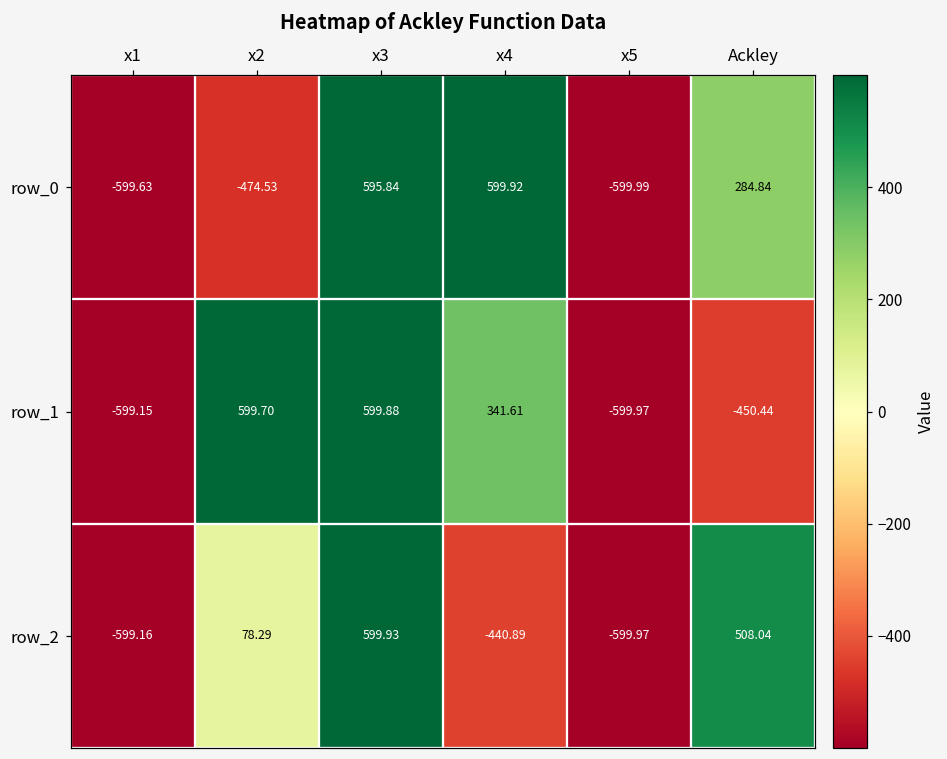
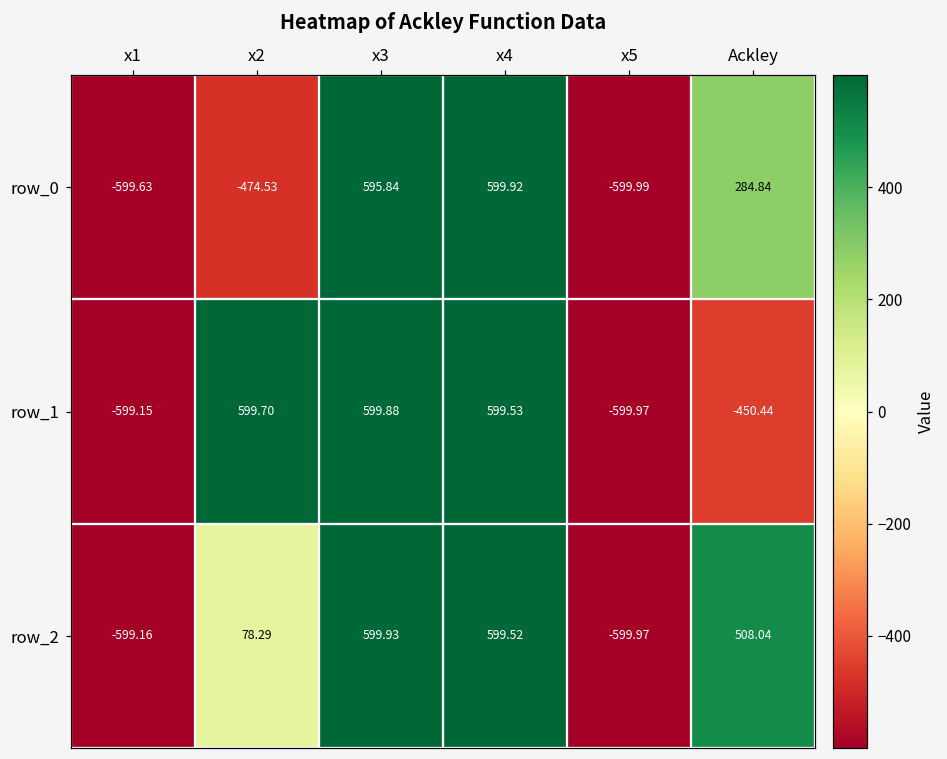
  {
    "row_0": {
      "x1": -599.63,
      "x2": -474.53,
      "x3": 595.84,
      "x4": 599.92,
      "x5": -599.99,
      "Ackley": 284.84
    },
    "row_1": {
      "x1": -599.15,
      "x2": 599.70,
      "x3": 599.88,
-     "x4": 341.61,
+     "x4": 599.53,
      "x5": -599.97,
      "Ackley": -450.44
    },
    "row_2": {
      "x1": -599.16,
      "x2": 78.29,
      "x3": 599.93,
-     "x4": -440.89,
+     "x4": 599.52,
      "x5": -599.97,
      "Ackley": 508.04
    }
  }
